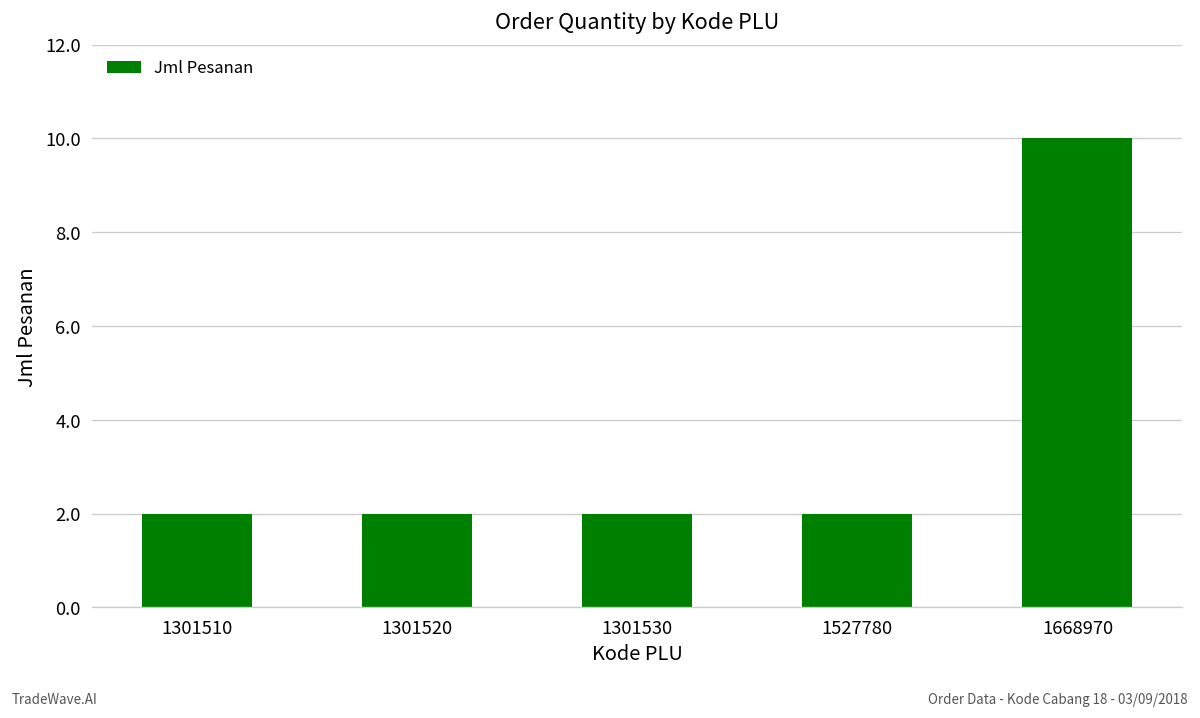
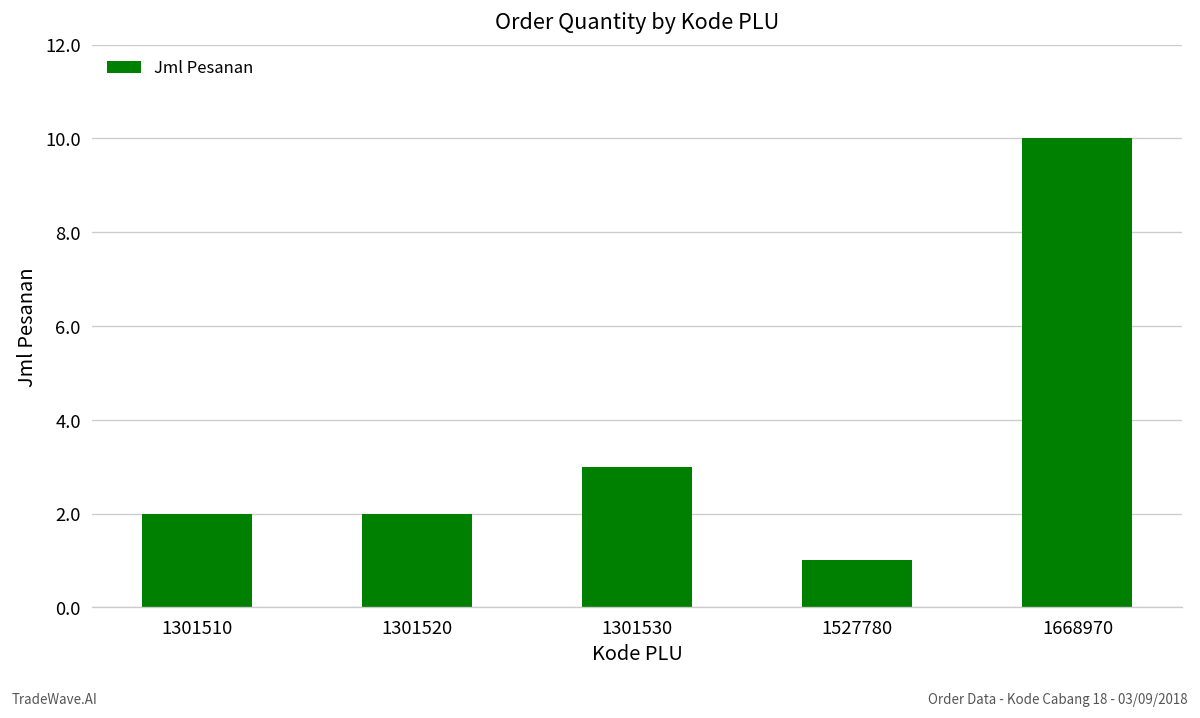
  {
    "1301510": 2,
    "1301520": 2,
-   "1301530": 2,
-   "1527780": 2,
+   "1301530": 3,
+   "1527780": 1,
    "1668970": 10
  }
